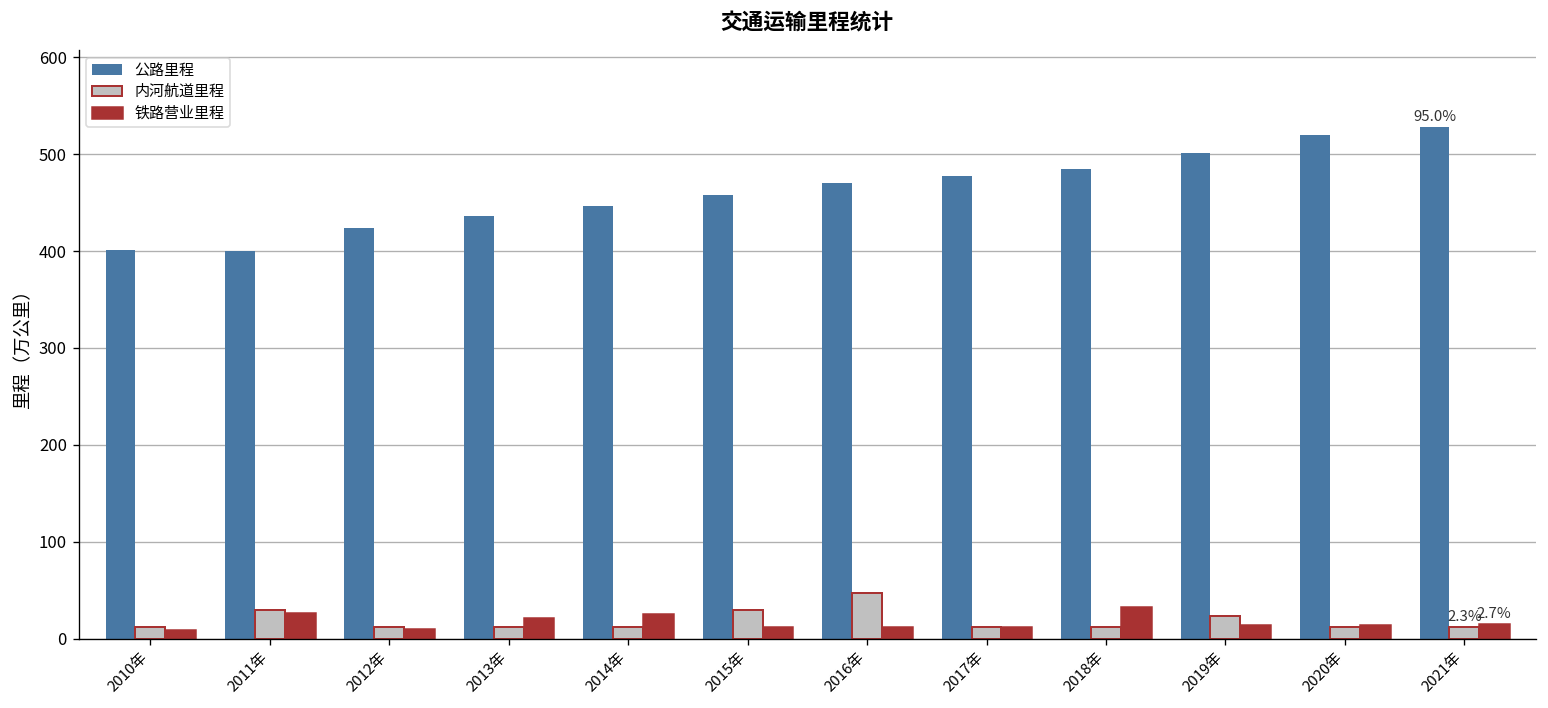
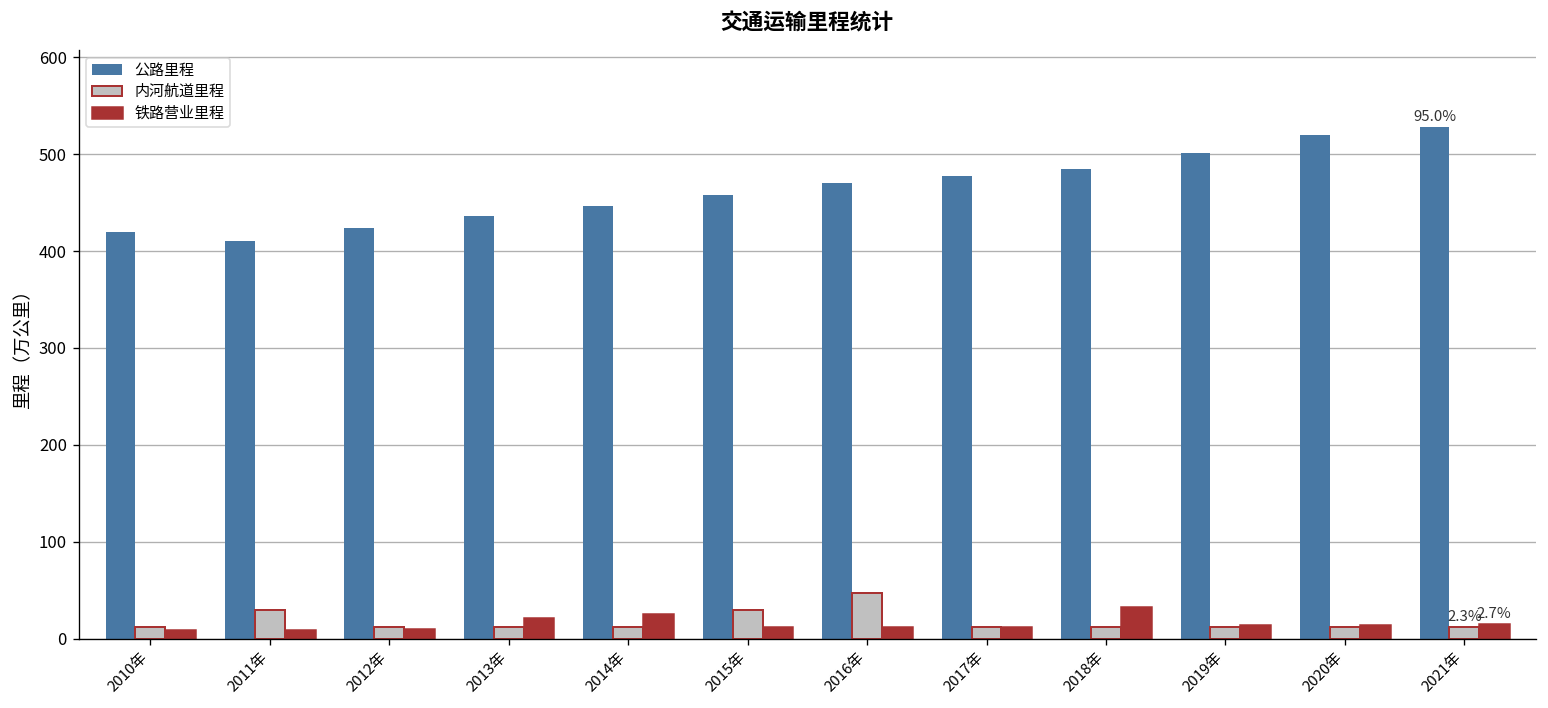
  {
    "公路里程": {
-     "2010年": 400,
-     "2011年": 400,
+     "2010年": 420,
+     "2011年": 410,
      "2012年": 420,
      "2013年": 440,
      "2014年": 450,
      "2015年": 460,
      "2016年": 470,
      "2017年": 480,
      "2018年": 480,
      "2019年": 500,
      "2020年": 520
    },
    "内河航道里程": {
      "2010年": 10,
      "2011年": 30,
      "2012年": 10,
      "2013年": 10,
      "2014年": 10,
      "2015年": 30,
      "2016年": 50,
      "2017年": 10,
      "2018年": 10,
-     "2019年": 20,
+     "2019年": 10,
      "2020年": 10
    },
    "铁路营业里程": {
      "2010年": 10,
-     "2011年": 30,
+     "2011年": 10,
      "2012年": 10,
      "2013年": 20,
      "2014年": 30,
      "2015年": 10,
      "2016年": 10,
      "2017年": 10,
      "2018年": 30,
      "2019年": 10,
      "2020年": 10
    }
  }
